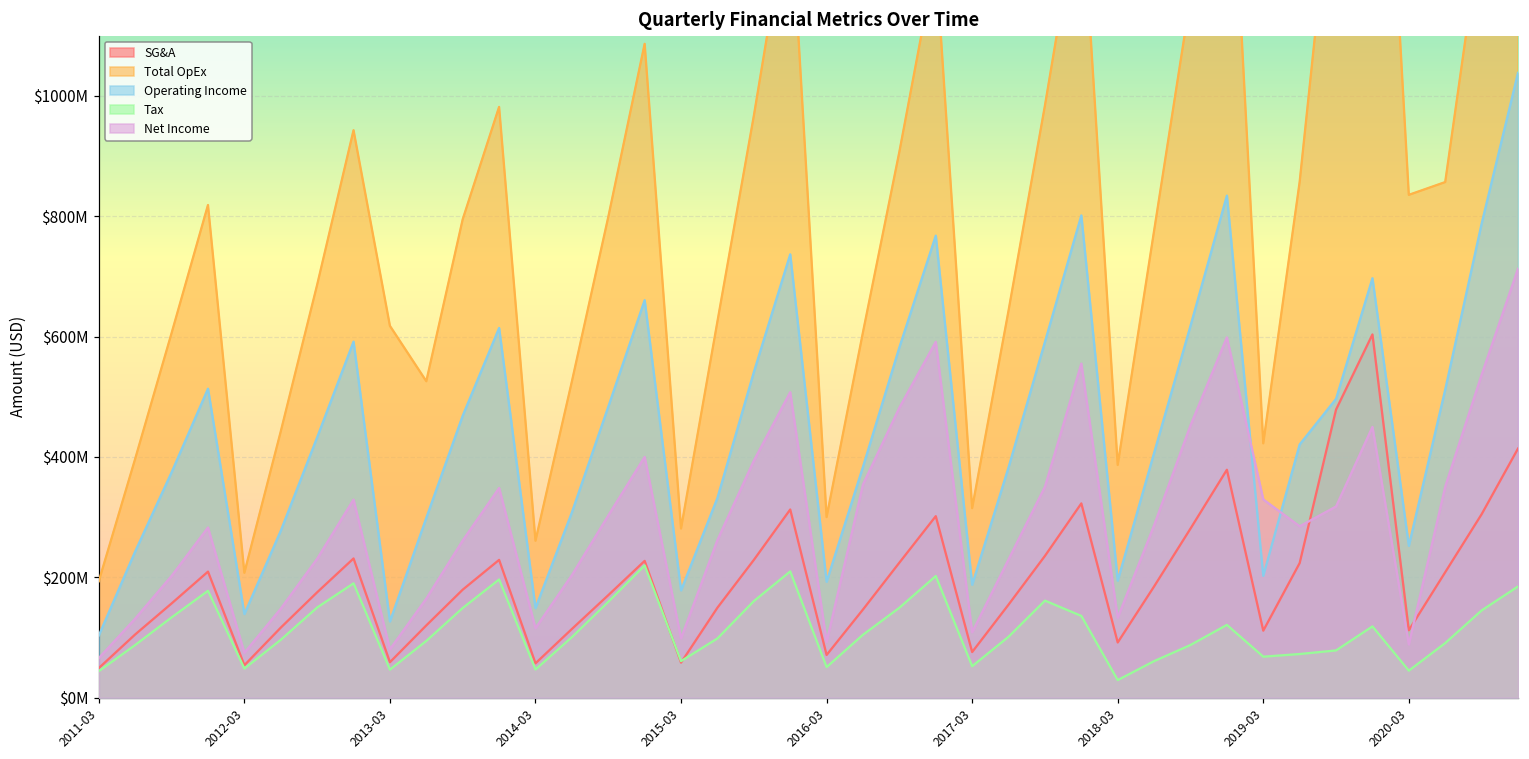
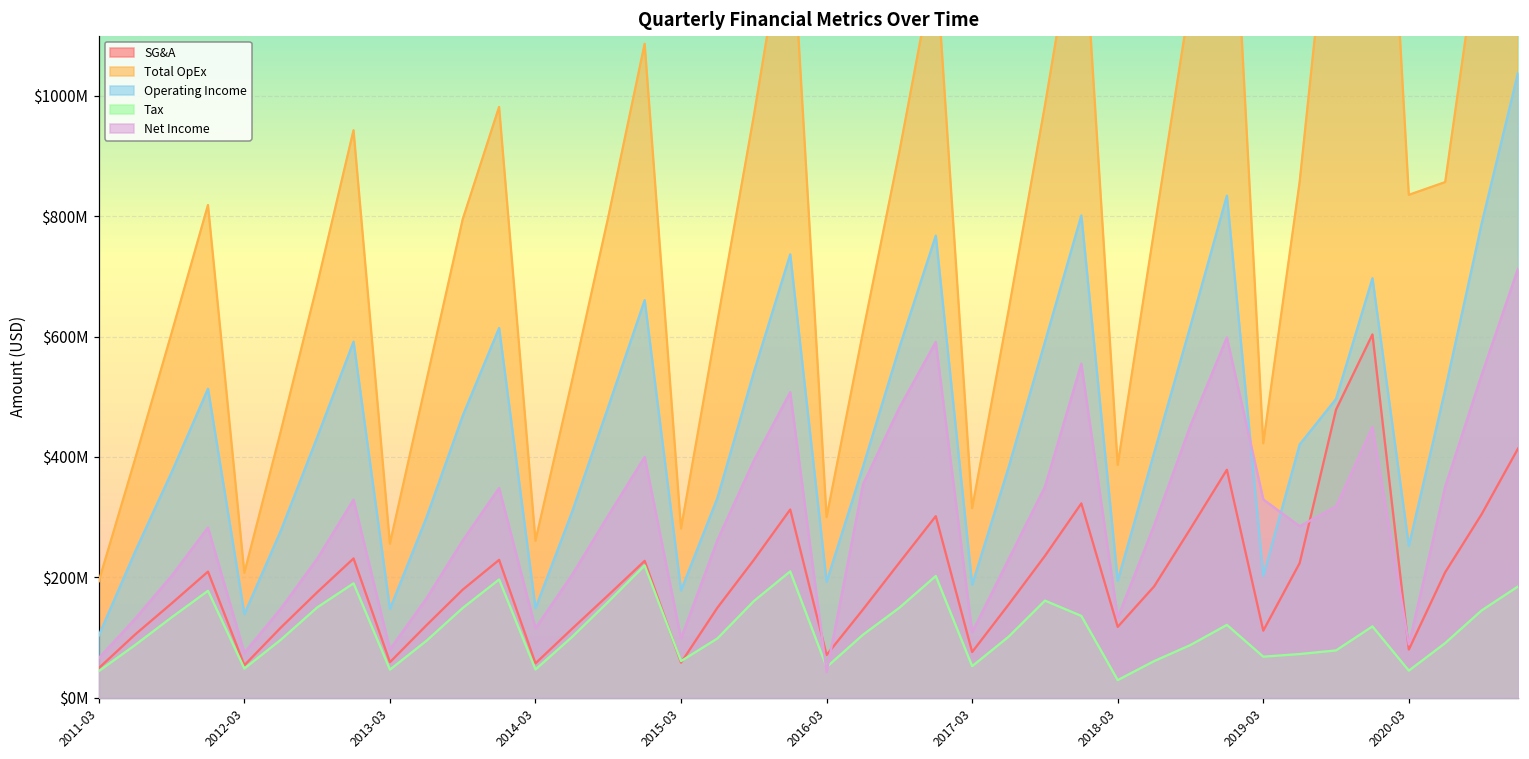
  {
    "SG&A": {
      "2011-03": "$50000000",
      "2012-03": "$50000000",
      "2013-03": "$60000000",
      "2014-03": "$60000000",
      "2016-03": "$70000000",
      "2017-03": "$80000000",
-     "2018-03": "$90000000",
+     "2018-03": "$120000000",
      "2019-03": "$110000000",
-     "2020-03": "$110000000"
+     "2020-03": "$80000000"
    },
    "Total OpEx": {
      "2011-03": "$190000000",
      "2012-03": "$210000000",
-     "2013-03": "$620000000",
+     "2013-03": "$260000000",
      "2014-03": "$260000000",
      "2015-03": "$280000000",
      "2016-03": "$300000000",
      "2017-03": "$310000000",
      "2018-03": "$390000000",
      "2019-03": "$420000000",
      "2020-03": "$840000000"
    },
    "Operating Income": {
      "2011-03": "$100000000",
      "2012-03": "$140000000",
-     "2013-03": "$130000000",
+     "2013-03": "$150000000",
      "2014-03": "$150000000",
      "2015-03": "$180000000",
      "2016-03": "$190000000",
      "2017-03": "$190000000",
      "2018-03": "$190000000",
      "2019-03": "$200000000",
      "2020-03": "$250000000"
    },
    "Tax": {
      "2011-03": "$40000000",
      "2012-03": "$50000000",
      "2013-03": "$50000000",
      "2014-03": "$50000000",
      "2016-03": "$50000000",
      "2017-03": "$50000000",
      "2018-03": "$30000000",
      "2019-03": "$70000000",
      "2020-03": "$50000000"
    },
    "Net Income": {
      "2011-03": "$70000000",
      "2012-03": "$70000000",
      "2013-03": "$80000000",
      "2014-03": "$120000000",
      "2015-03": "$100000000",
-     "2016-03": "$90000000",
+     "2016-03": "$40000000",
      "2017-03": "$110000000",
      "2018-03": "$130000000",
      "2019-03": "$330000000",
      "2020-03": "$90000000"
    }
  }
